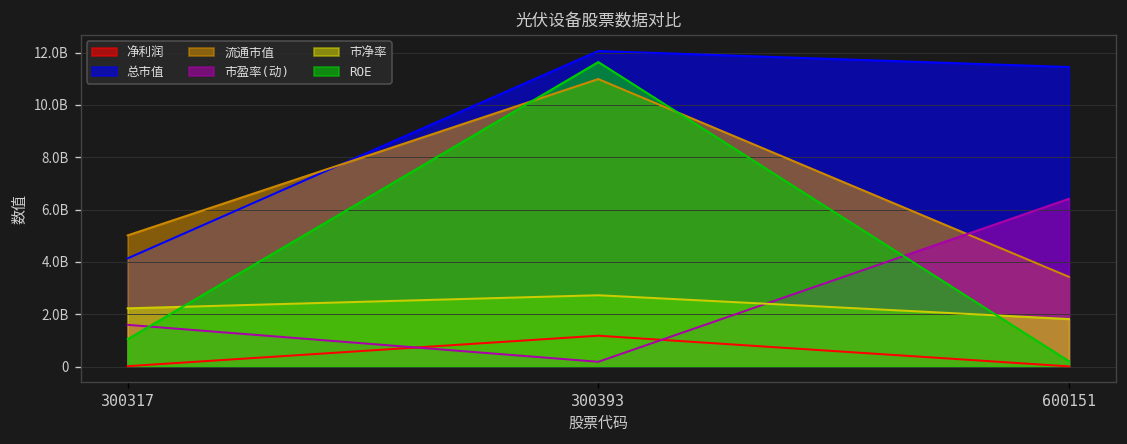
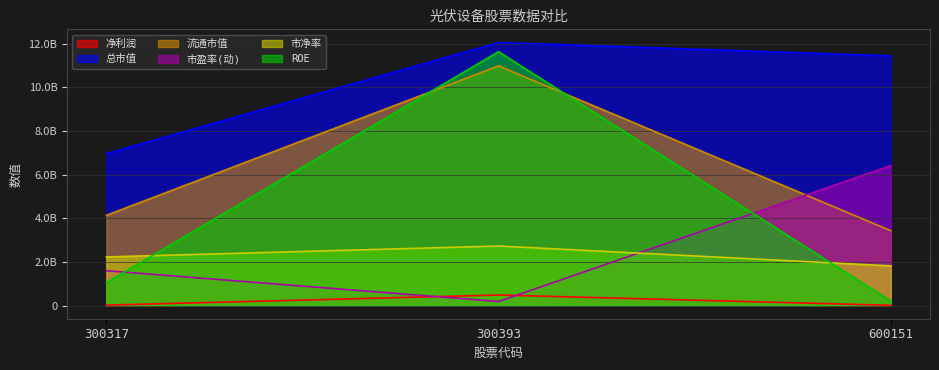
  {
    "净利润": {
      "300317": 0,
-     "300393": 1200000000,
+     "300393": 500000000,
      "600151": 0
    },
    "总市值": {
-     "300317": 4100000000,
+     "300317": 7000000000,
      "300393": 12100000000,
      "600151": 11500000000
    },
    "流通市值": {
-     "300317": 5000000000,
+     "300317": 4100000000,
      "300393": 11000000000,
      "600151": 3400000000
    },
    "市盈率(动)": {
      "300317": 1600000000,
      "300393": 200000000,
      "600151": 6400000000
    },
    "市净率": {
      "300317": 2200000000,
      "300393": 2700000000,
      "600151": 1800000000
    },
    "ROE": {
      "300317": 1100000000,
      "300393": 11600000000,
      "600151": 200000000
    }
  }
